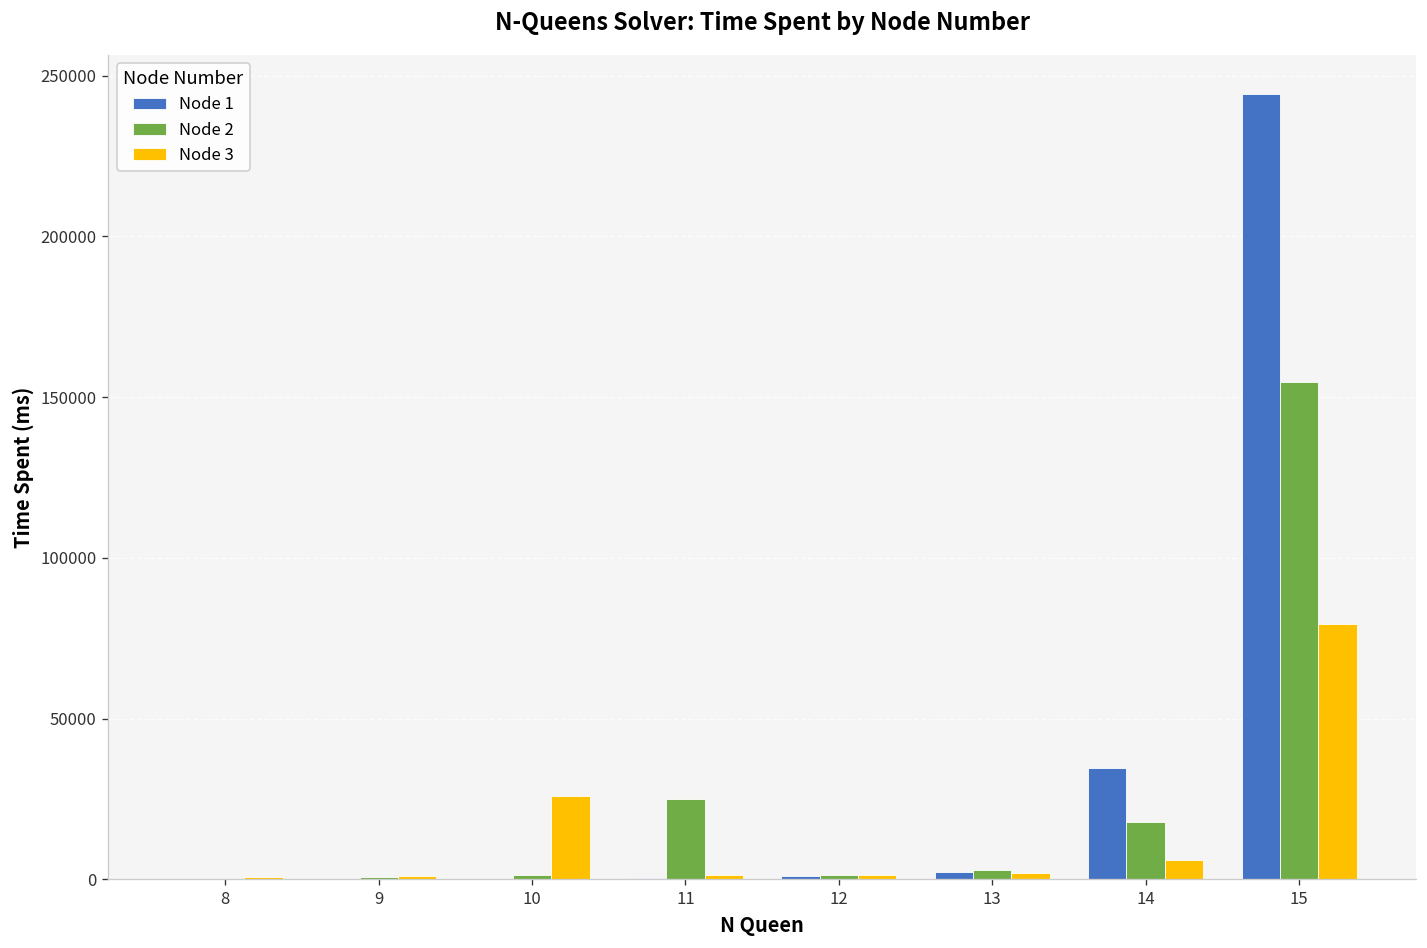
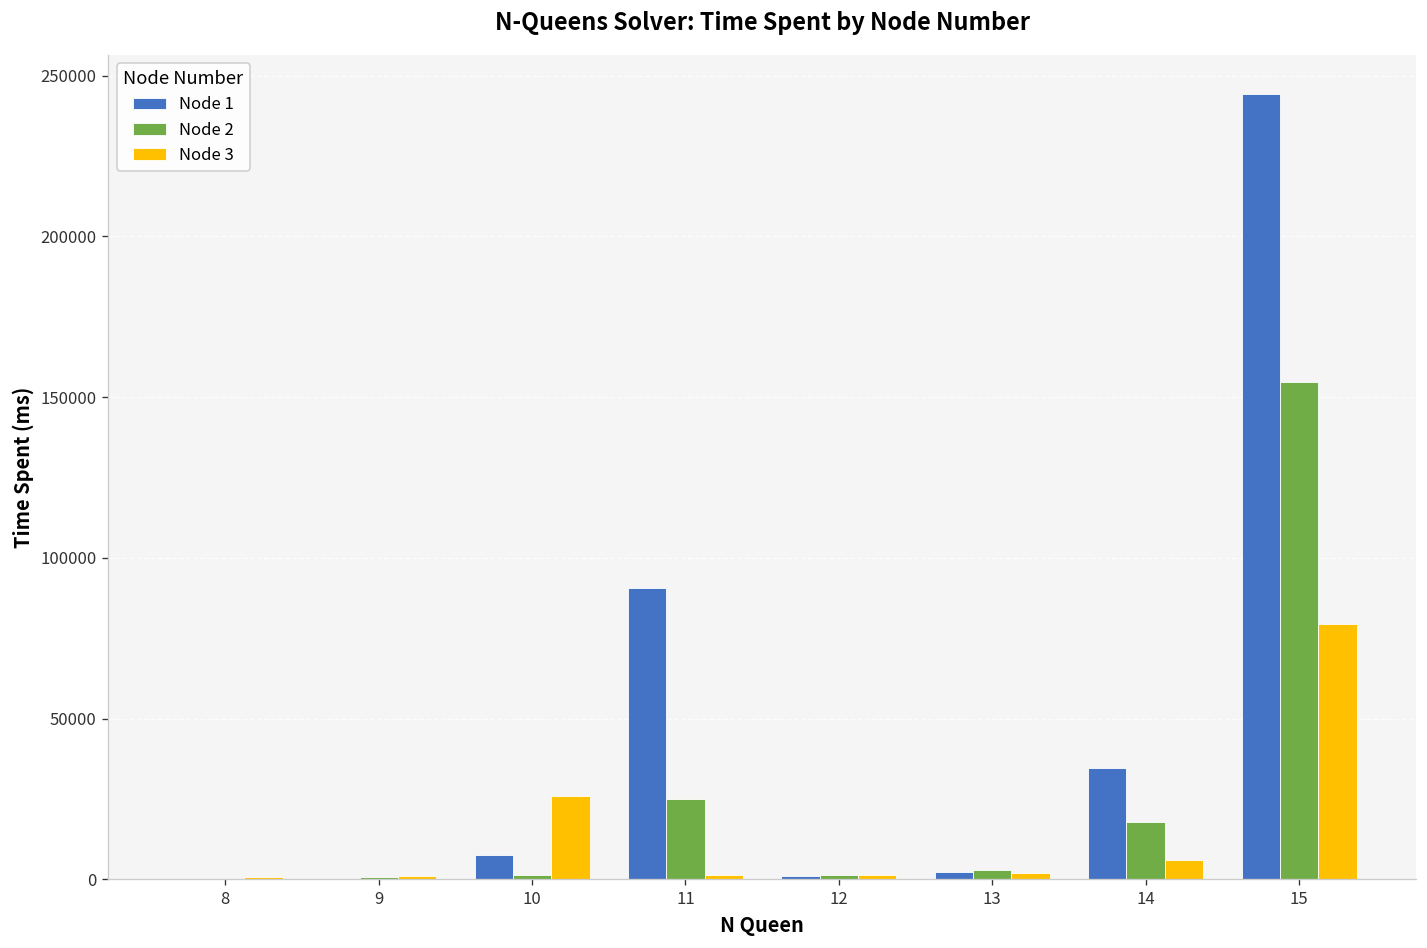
  {
    "Node 1": {
-     "10": 0,
-     "11": 0,
+     "10": 8000,
+     "11": 91000,
      "12": 1000,
      "13": 2000,
      "14": 35000,
      "15": 244000
    },
    "Node 2": {
      "10": 1000,
      "11": 25000,
      "12": 1000,
      "13": 3000,
      "14": 18000,
      "15": 155000
    },
    "Node 3": {
      "10": 26000,
      "11": 1000,
      "12": 1000,
      "13": 2000,
      "14": 6000,
      "15": 79000
    }
  }
